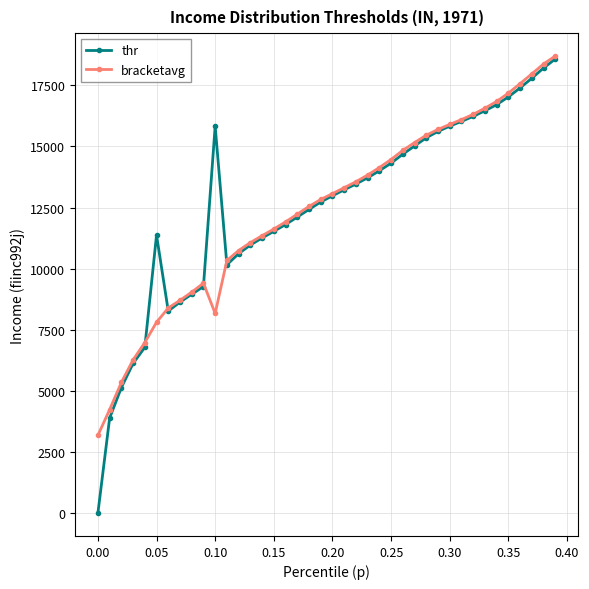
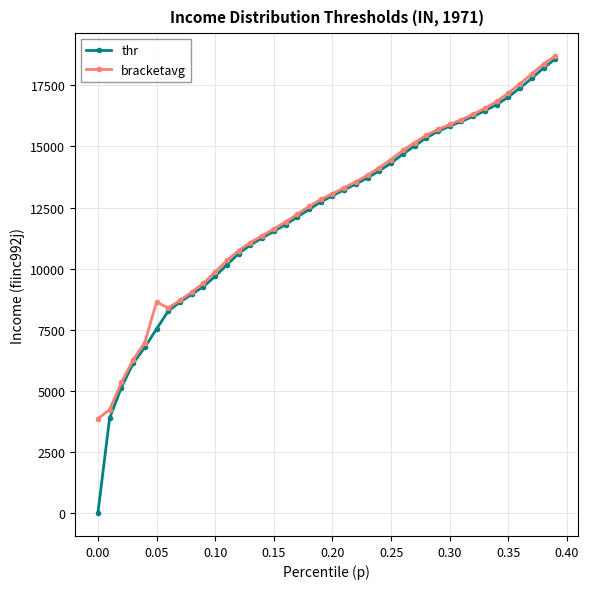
  {
    "thr": {
      "0.00": 0,
-     "0.05": 11400,
-     "0.10": 15800,
+     "0.05": 7500,
+     "0.10": 9700,
      "0.25": 14300,
      "0.35": 17000
    },
    "bracketavg": {
-     "0.00": 3200,
-     "0.05": 7800,
-     "0.10": 8200,
+     "0.00": 3900,
+     "0.05": 8600,
+     "0.10": 9900,
      "0.25": 14500,
      "0.35": 17200
    }
  }
